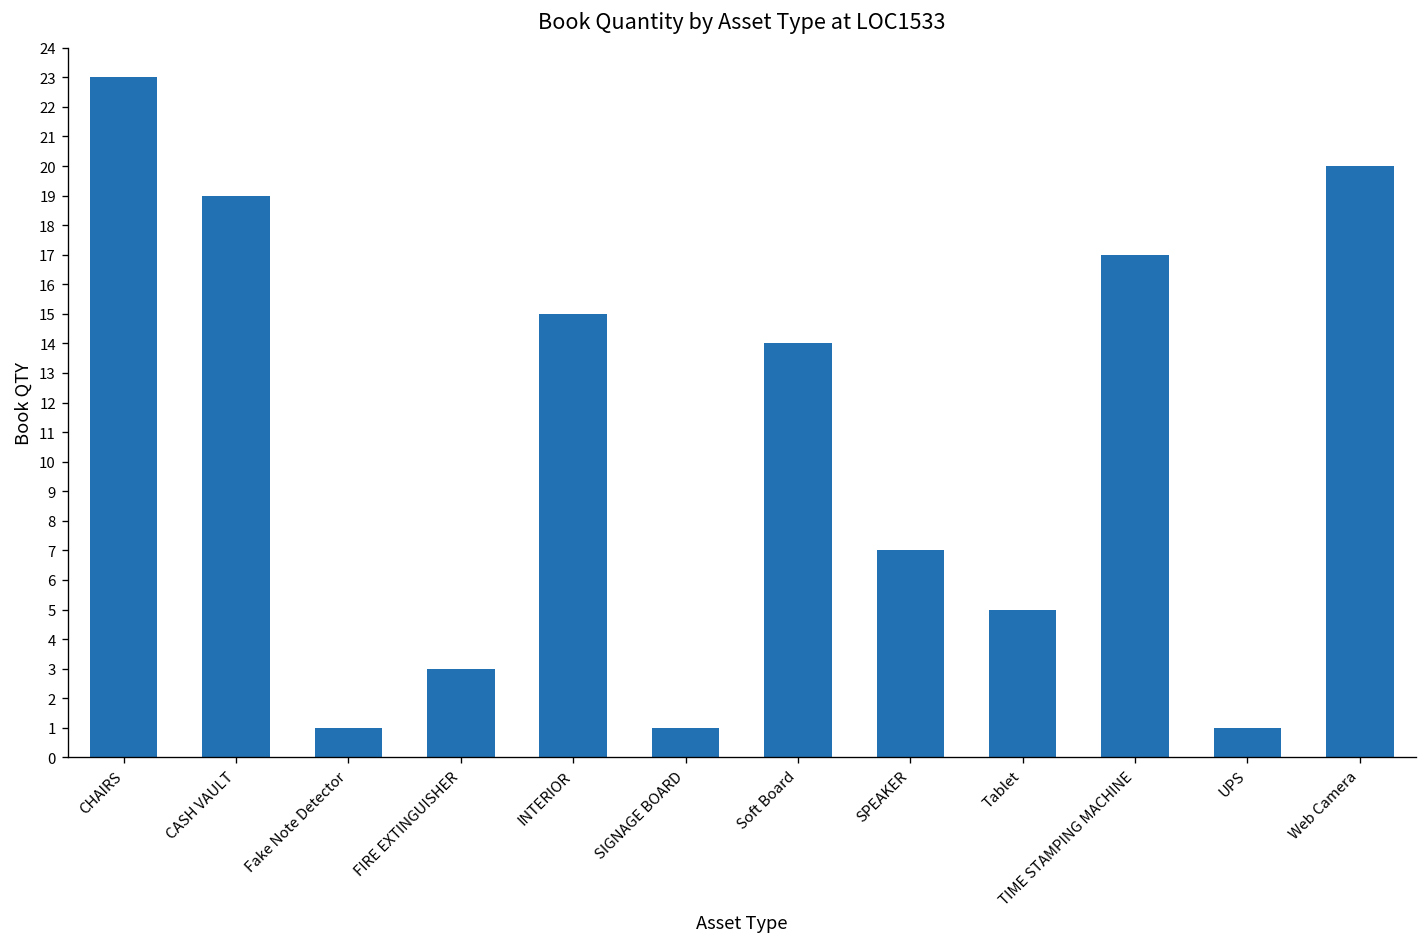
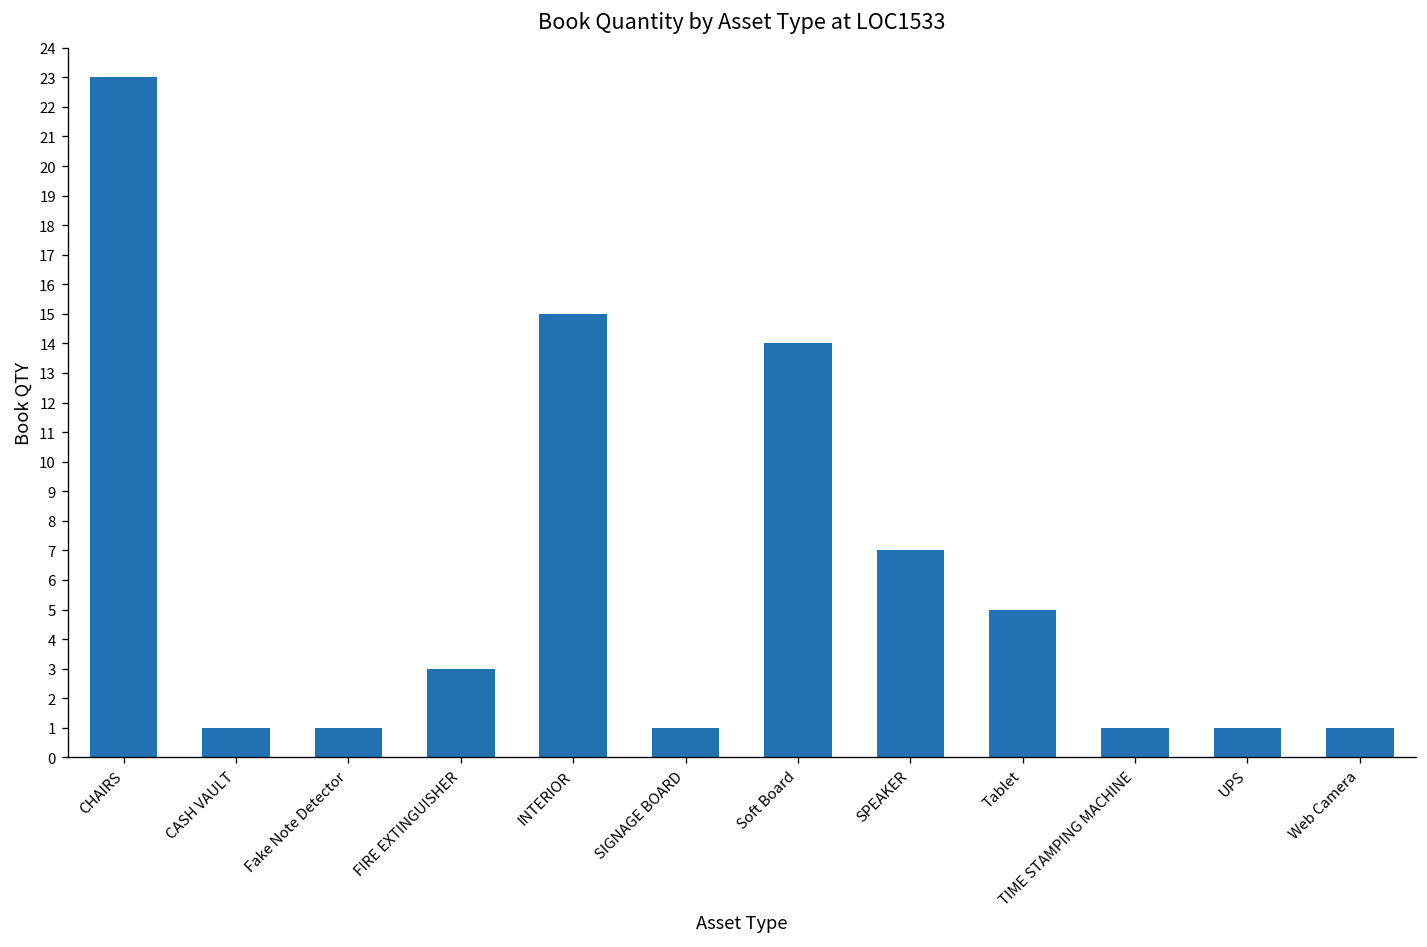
  {
    "CHAIRS": 23,
-   "CASH VAULT": 19,
+   "CASH VAULT": 1,
    "Fake Note Detector": 1,
    "FIRE EXTINGUISHER": 3,
    "INTERIOR": 15,
    "SIGNAGE BOARD": 1,
    "Soft Board": 14,
    "SPEAKER": 7,
    "Tablet": 5,
-   "TIME STAMPING MACHINE": 17,
+   "TIME STAMPING MACHINE": 1,
    "UPS": 1,
-   "Web Camera": 20
+   "Web Camera": 1
  }
